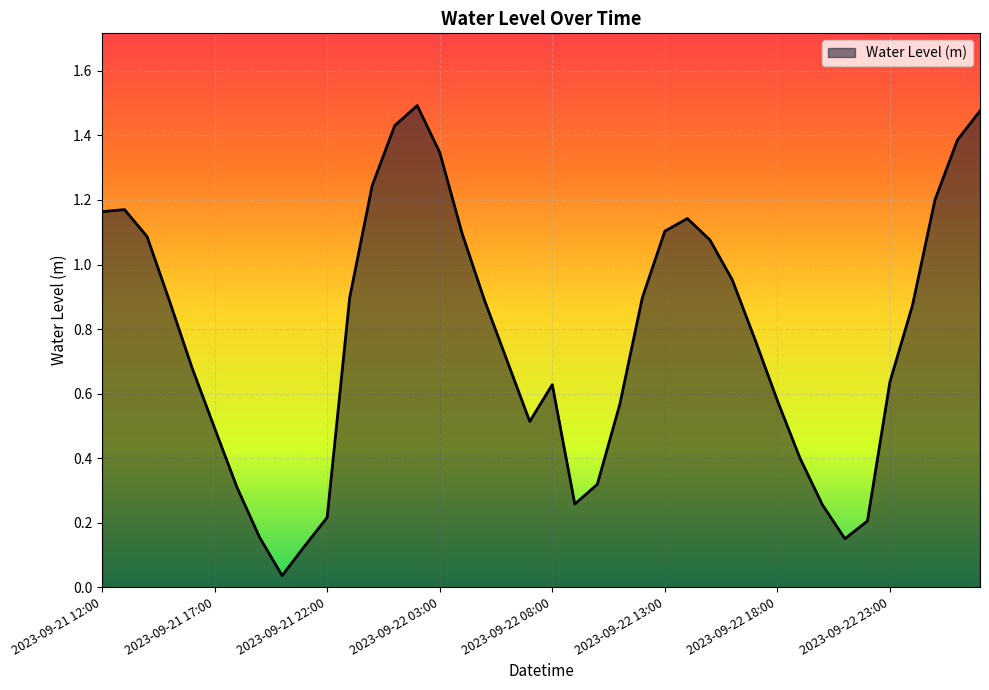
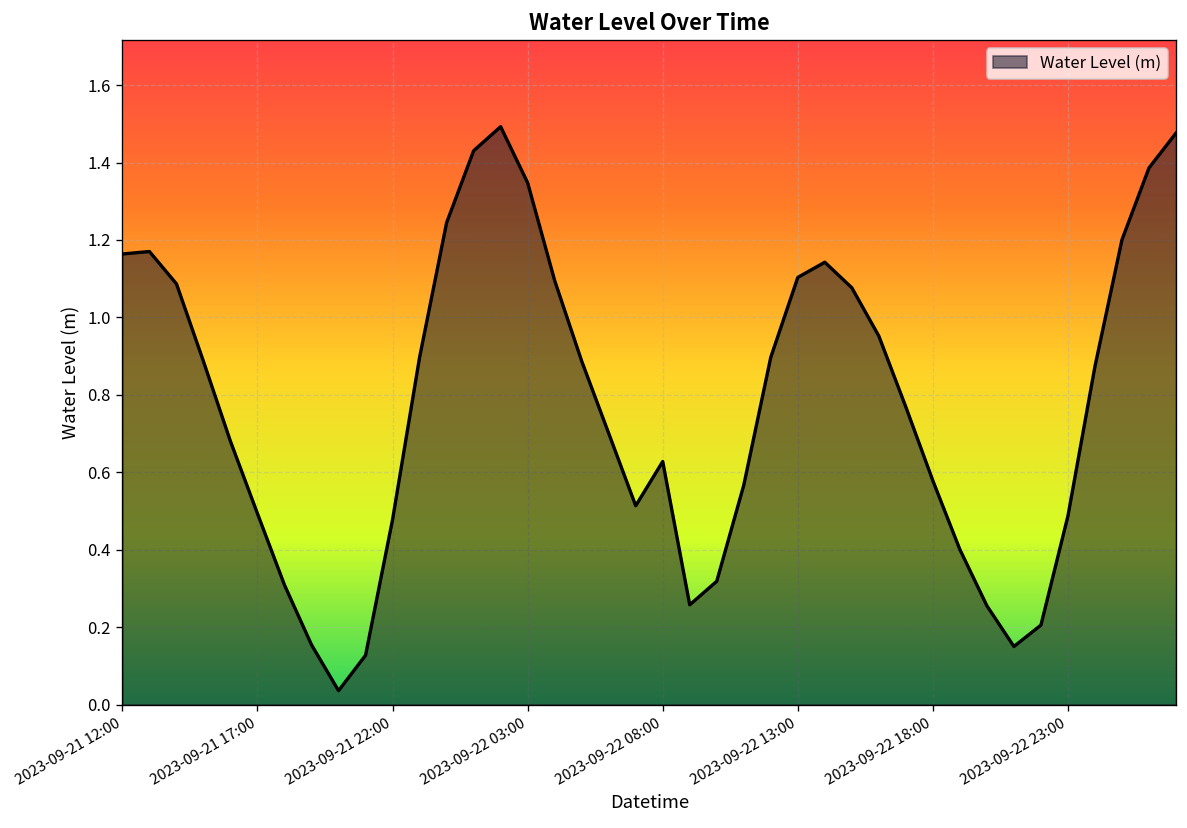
  {
    "2023-09-21 12:00": 1.16,
    "2023-09-21 17:00": 0.49,
-   "2023-09-21 22:00": 0.22,
+   "2023-09-21 22:00": 0.48,
    "2023-09-22 03:00": 1.35,
    "2023-09-22 08:00": 0.63,
    "2023-09-22 13:00": 1.10,
    "2023-09-22 18:00": 0.58,
-   "2023-09-22 23:00": 0.64
+   "2023-09-22 23:00": 0.49
  }
